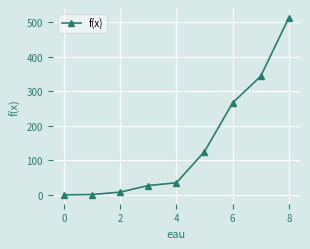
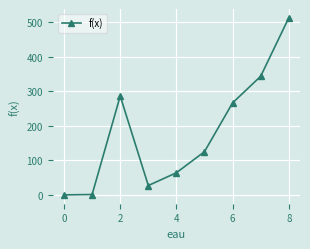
  {
    "0": 0,
-   "2": 10,
-   "4": 40,
+   "2": 290,
+   "4": 60,
    "6": 270,
    "8": 510
  }
